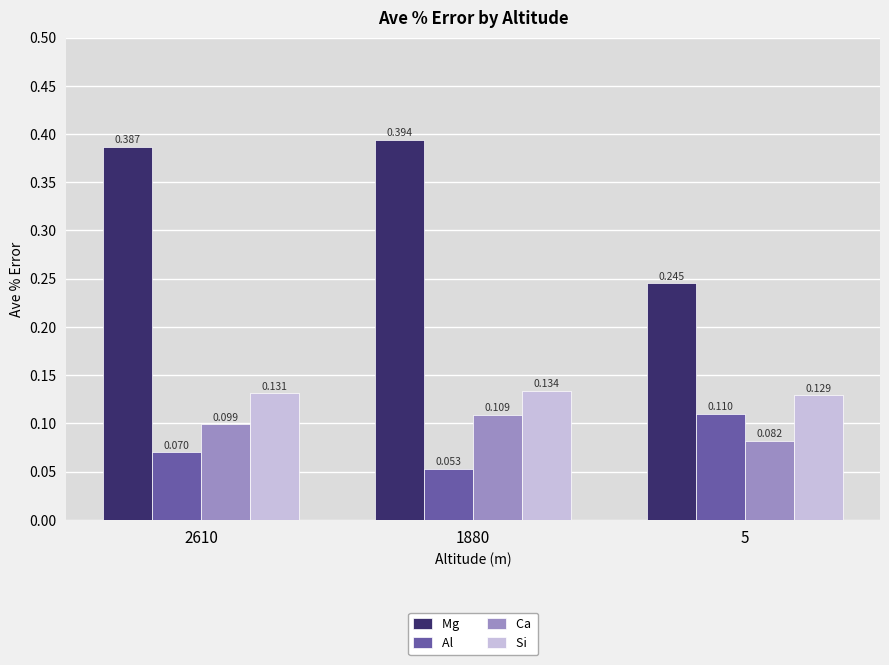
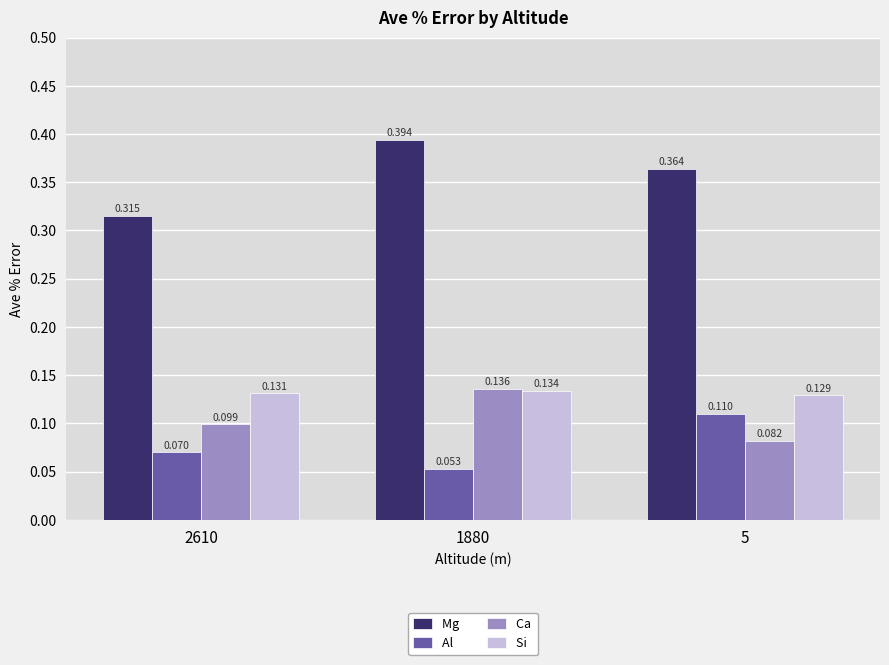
  {
    "Mg": {
-     "2610": 0.387,
+     "2610": 0.315,
      "1880": 0.394,
-     "5": 0.245
+     "5": 0.364
    },
    "Al": {
      "2610": 0.070,
      "1880": 0.053,
      "5": 0.110
    },
    "Ca": {
      "2610": 0.099,
-     "1880": 0.109,
+     "1880": 0.136,
      "5": 0.082
    },
    "Si": {
      "2610": 0.131,
      "1880": 0.134,
      "5": 0.129
    }
  }
